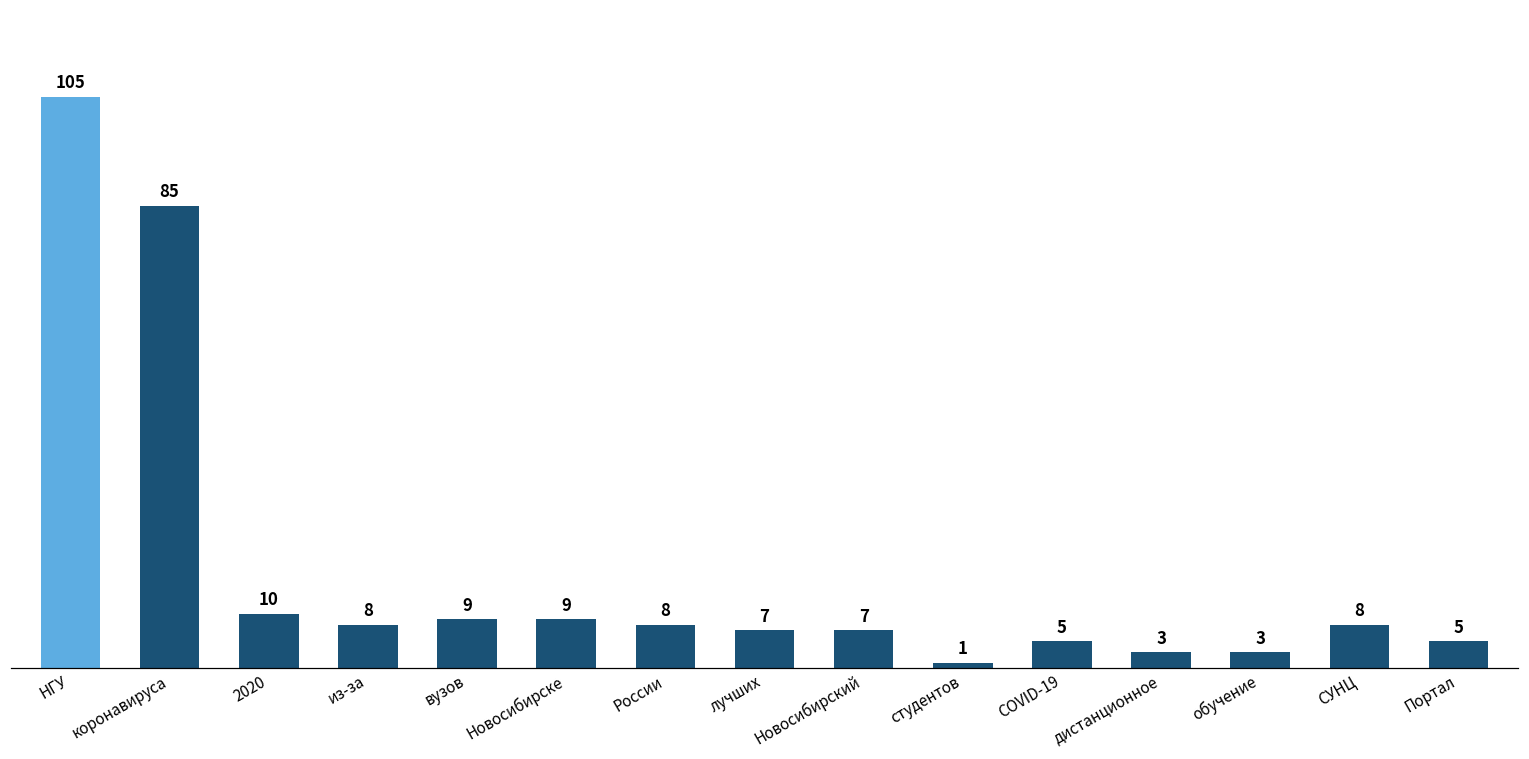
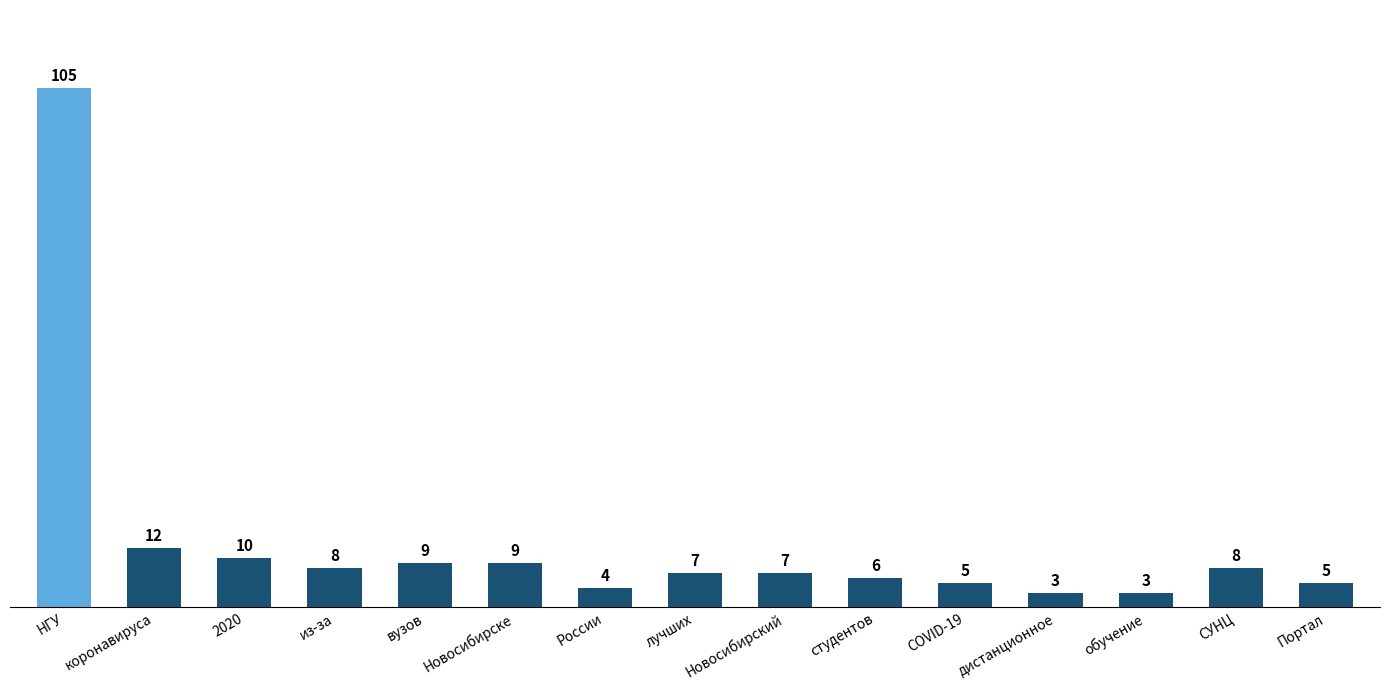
  {
    "НГУ": 105,
-   "коронавируса": 85,
+   "коронавируса": 12,
    "2020": 10,
    "из-за": 8,
    "вузов": 9,
    "Новосибирске": 9,
-   "России": 8,
+   "России": 4,
    "лучших": 7,
    "Новосибирский": 7,
-   "студентов": 1,
+   "студентов": 6,
    "COVID-19": 5,
    "дистанционное": 3,
    "обучение": 3,
    "СУНЦ": 8,
    "Портал": 5
  }
